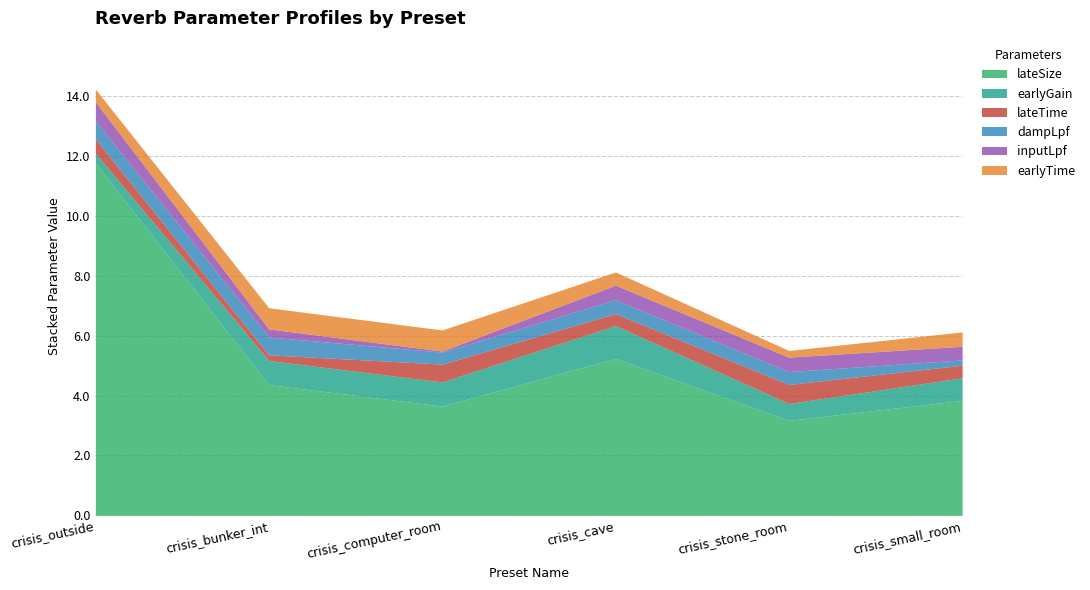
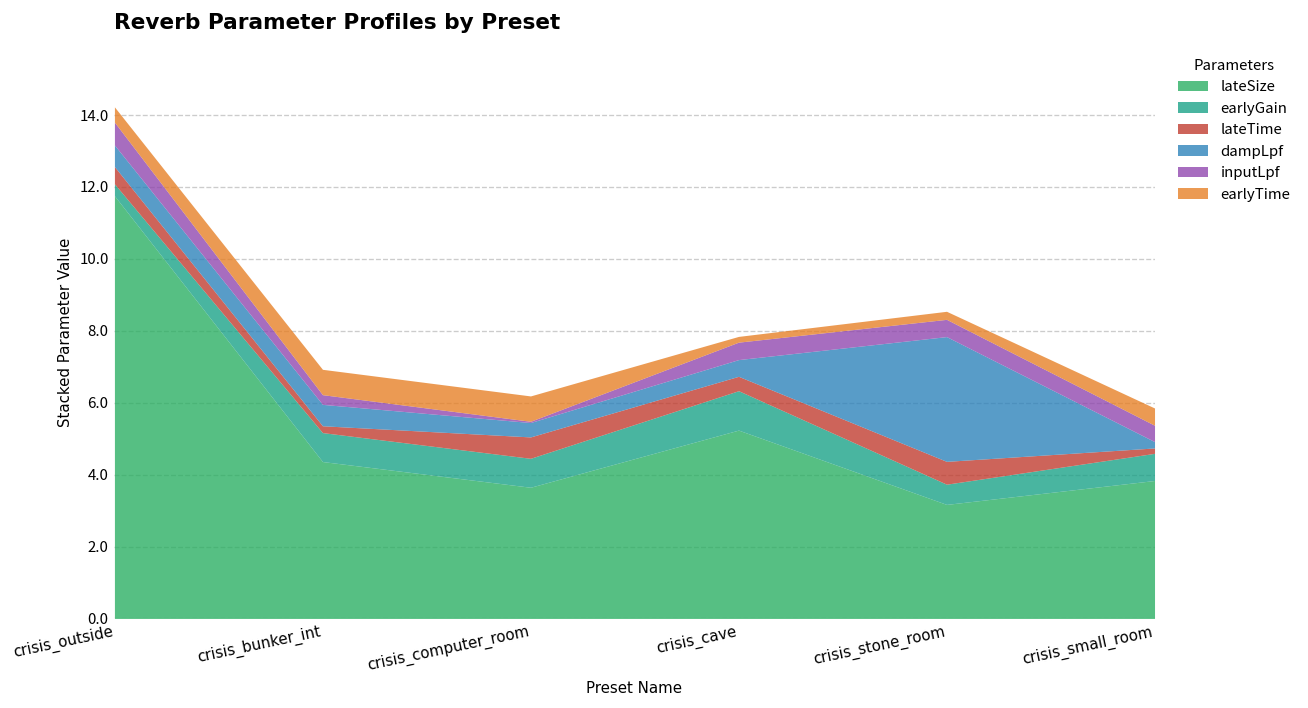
  {
    "lateTime": {
      "crisis_outside": 0.5,
      "crisis_bunker_int": 0.2,
      "crisis_computer_room": 0.6,
      "crisis_cave": 0.4,
      "crisis_stone_room": 0.6,
-     "crisis_small_room": 0.4
+     "crisis_small_room": 0.2
    },
    "dampLpf": {
      "crisis_outside": 0.6,
      "crisis_bunker_int": 0.6,
      "crisis_cave": 0.5,
-     "crisis_stone_room": 0.4,
+     "crisis_stone_room": 3.5,
      "crisis_small_room": 0.2
    },
    "inputLpf": {
      "crisis_outside": 0.6,
      "crisis_bunker_int": 0.3,
      "crisis_cave": 0.5,
      "crisis_stone_room": 0.5,
      "crisis_small_room": 0.5
    },
    "earlyTime": {
      "crisis_outside": 0.4,
      "crisis_bunker_int": 0.7,
      "crisis_computer_room": 0.7,
-     "crisis_cave": 0.4,
+     "crisis_cave": 0.2,
      "crisis_stone_room": 0.2,
      "crisis_small_room": 0.5
    }
  }
